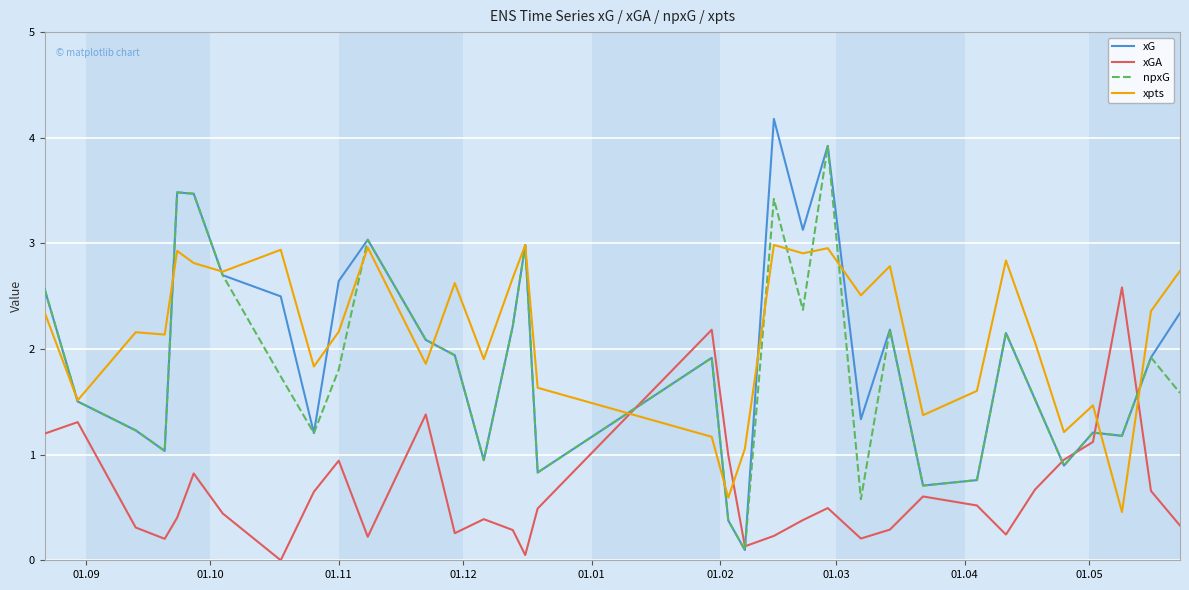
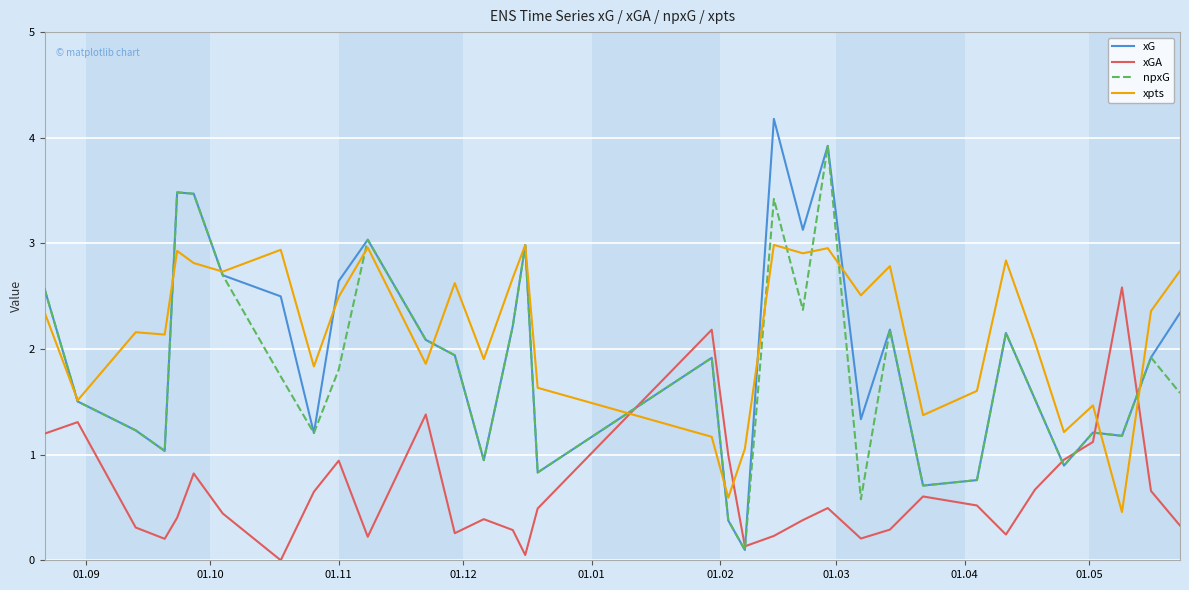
  {
    "xG": {
      "01.11": 2.64
    },
    "xGA": {
      "01.11": 0.94
    },
    "npxG": {
      "01.11": 1.81
    },
    "xpts": {
-     "01.11": 2.16
+     "01.11": 2.50
    }
  }
